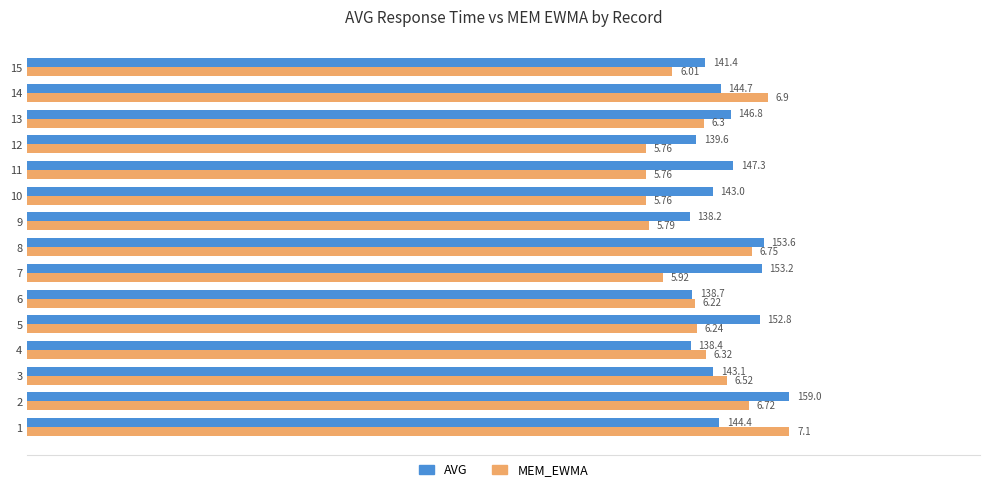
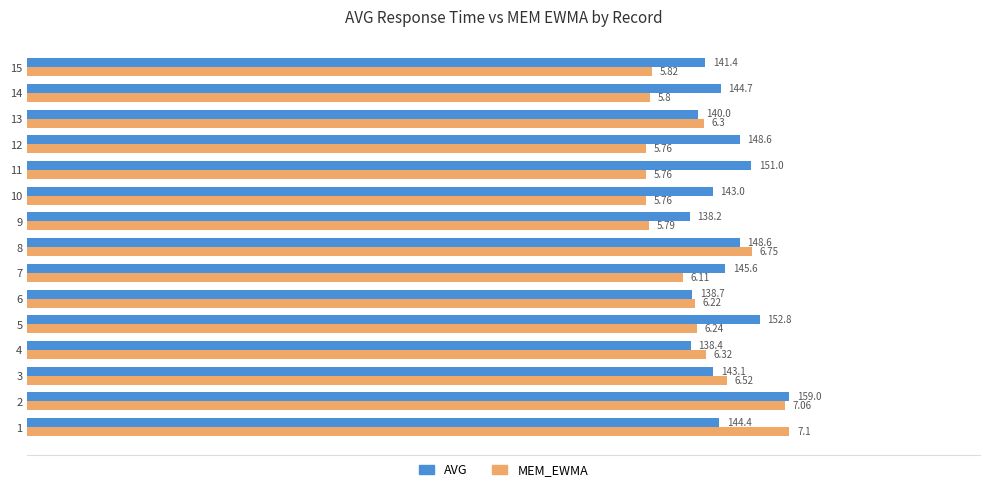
  {
    "AVG": {
-     "13": 146.8,
-     "12": 139.6,
-     "11": 147.3,
-     "8": 153.6,
-     "7": 153.2
+     "13": 140.0,
+     "12": 148.6,
+     "11": 151.0,
+     "8": 148.6,
+     "7": 145.6
    },
    "MEM_EWMA": {
-     "15": 6.01,
-     "14": 6.9,
-     "7": 5.92,
-     "2": 6.72
+     "15": 5.82,
+     "14": 5.8,
+     "7": 6.11,
+     "2": 7.06
    }
  }
